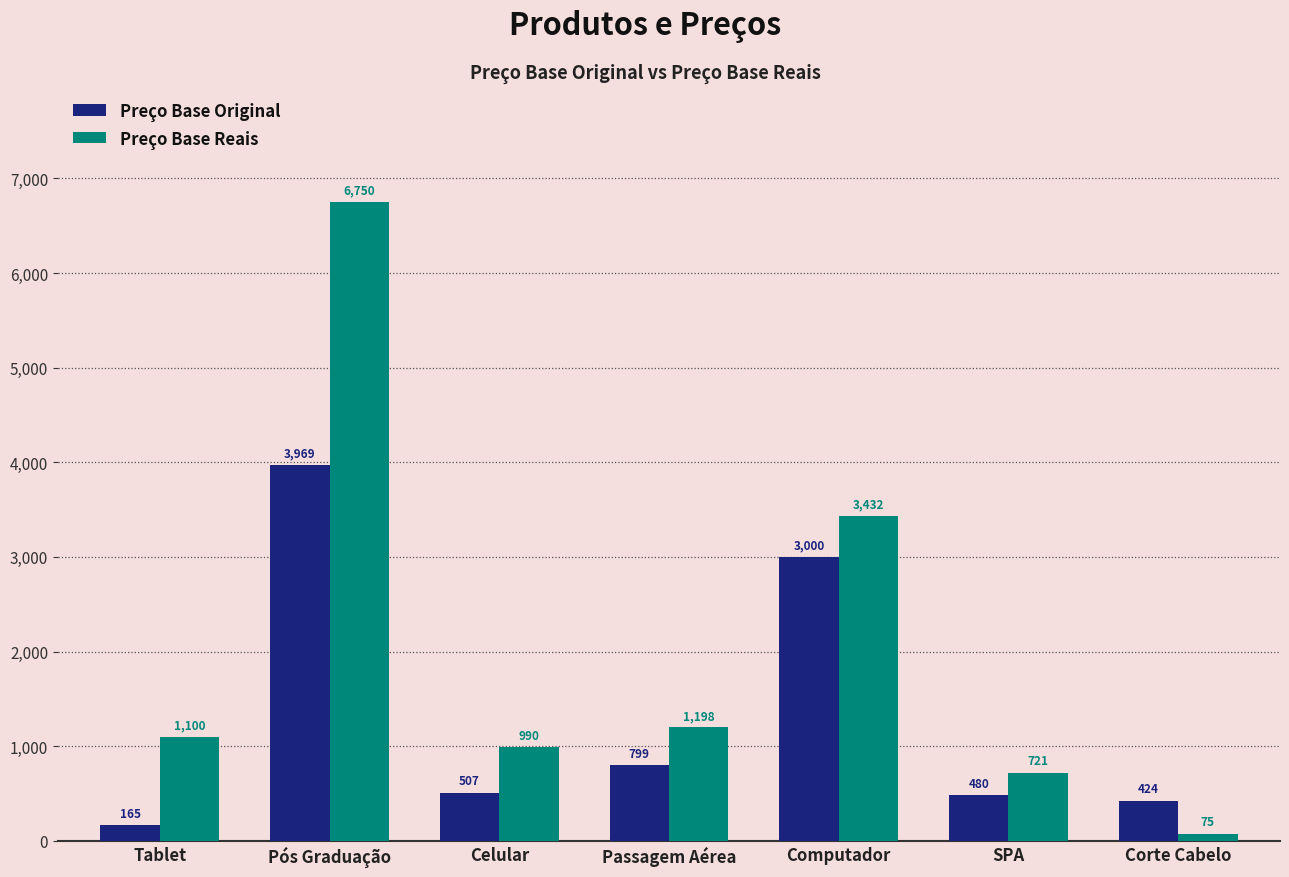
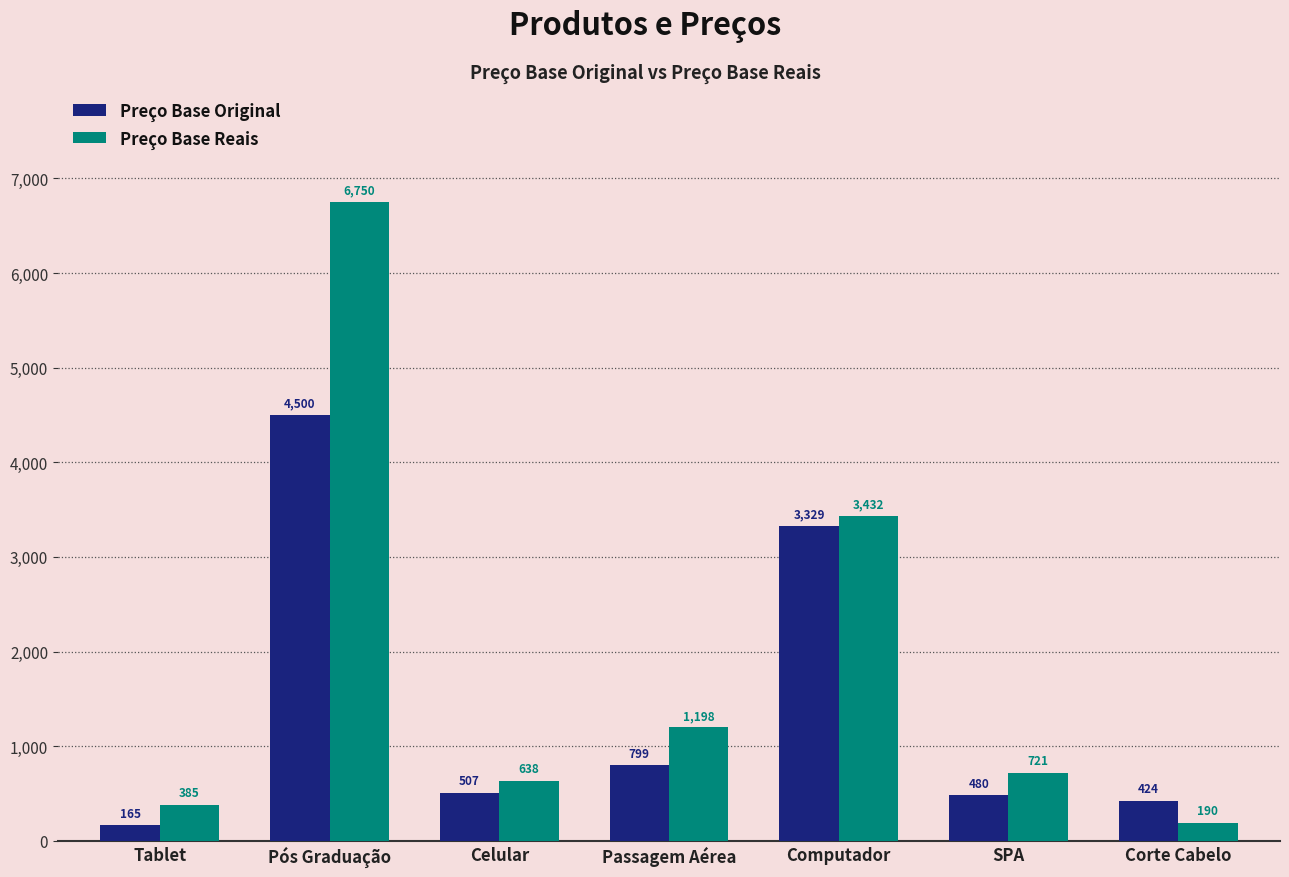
  {
    "Preço Base Original": {
      "Tablet": "165",
-     "Pós Graduação": "3,969",
+     "Pós Graduação": "4,500",
      "Celular": "507",
      "Passagem Aérea": "799",
-     "Computador": "3,000",
+     "Computador": "3,329",
      "SPA": "480",
      "Corte Cabelo": "424"
    },
    "Preço Base Reais": {
-     "Tablet": "1,100",
+     "Tablet": "385",
      "Pós Graduação": "6,750",
-     "Celular": "990",
+     "Celular": "638",
      "Passagem Aérea": "1,198",
      "Computador": "3,432",
      "SPA": "721",
-     "Corte Cabelo": "75"
+     "Corte Cabelo": "190"
    }
  }
